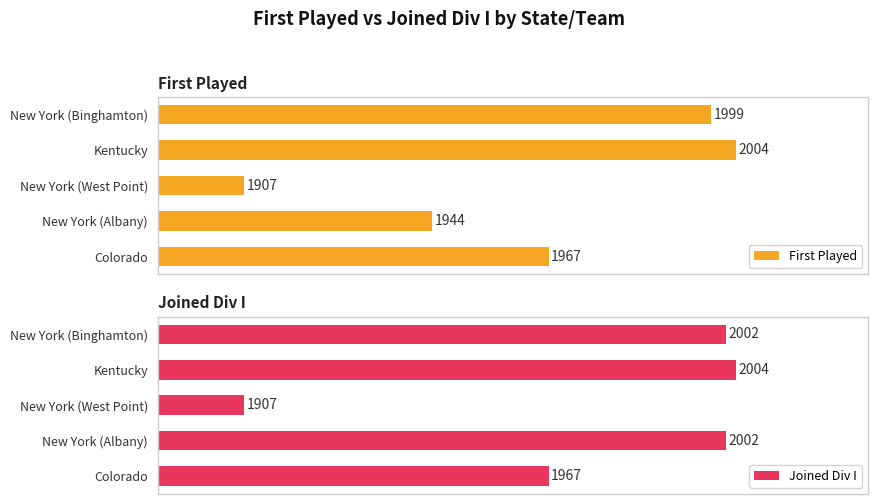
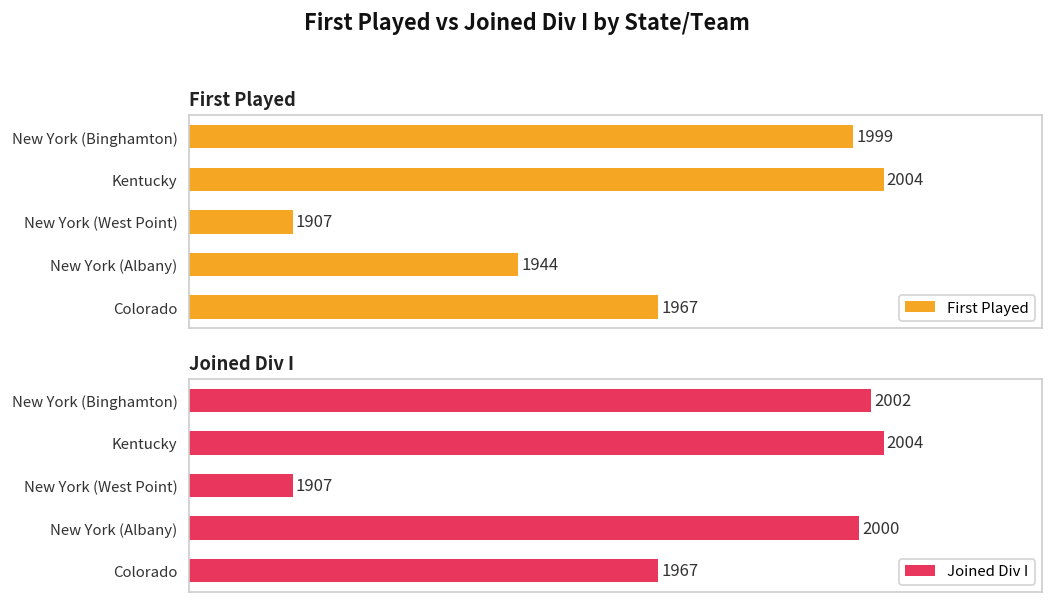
  {
    "First Played": {
      "New York (Binghamton)": 1999,
      "Kentucky": 2004,
      "New York (West Point)": 1907,
      "New York (Albany)": 1944,
      "Colorado": 1967
    },
    "Joined Div I": {
      "New York (Binghamton)": 2002,
      "Kentucky": 2004,
      "New York (West Point)": 1907,
-     "New York (Albany)": 2002,
+     "New York (Albany)": 2000,
      "Colorado": 1967
    }
  }
